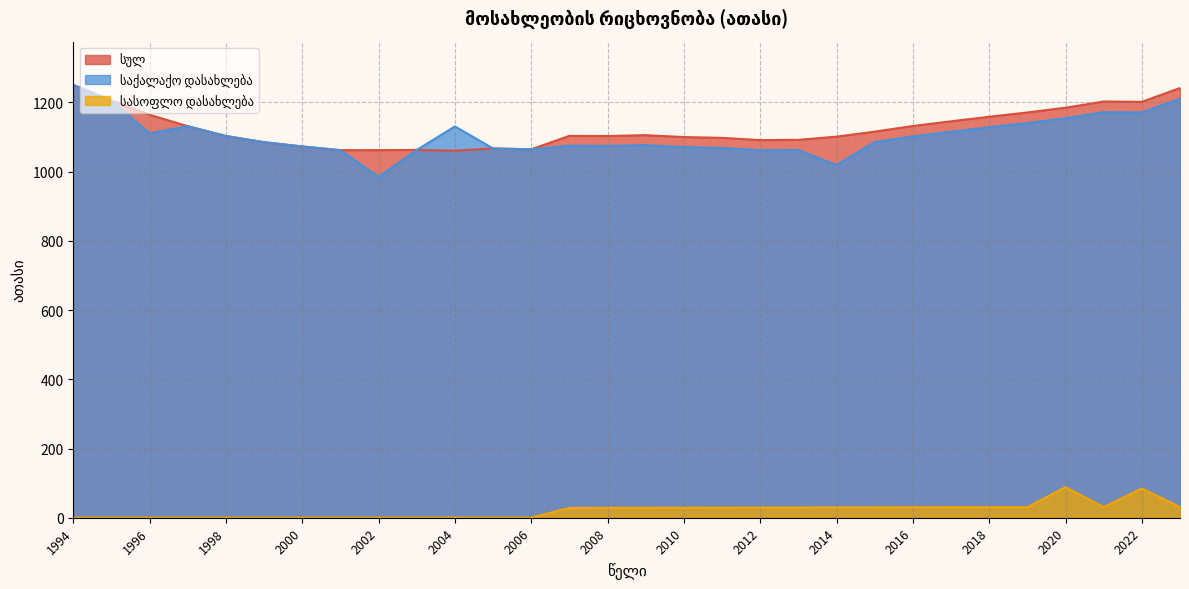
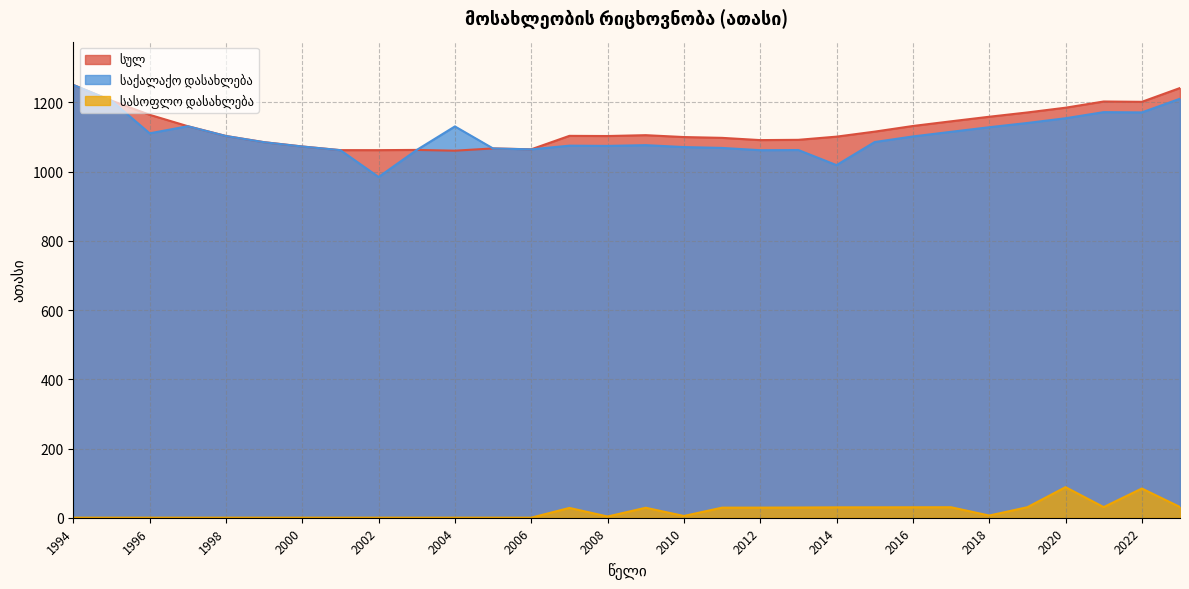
  {
    "სულ": {
      "1996": 1160,
      "2002": 1060,
      "2004": 1060,
      "2008": 1100,
      "2010": 1100,
      "2012": 1090,
      "2014": 1100,
      "2016": 1130,
      "2018": 1160,
      "2020": 1180,
      "2022": 1200
    },
    "საქალაქო დასახლება": {
      "1996": 1110,
      "2002": 980,
      "2004": 1130,
      "2008": 1070,
      "2010": 1070,
      "2012": 1060,
      "2014": 1020,
      "2016": 1100,
      "2018": 1130,
      "2020": 1150,
      "2022": 1170
    },
    "სასოფლო დასახლება": {
      "1994": 0,
      "1996": 0,
      "1998": 0,
      "2000": 0,
      "2002": 0,
      "2004": 0,
      "2006": 0,
-     "2008": 30,
-     "2010": 30,
+     "2008": 0,
+     "2010": 10,
      "2012": 30,
      "2014": 30,
      "2016": 30,
-     "2018": 30,
+     "2018": 10,
      "2020": 90,
      "2022": 80
    }
  }
